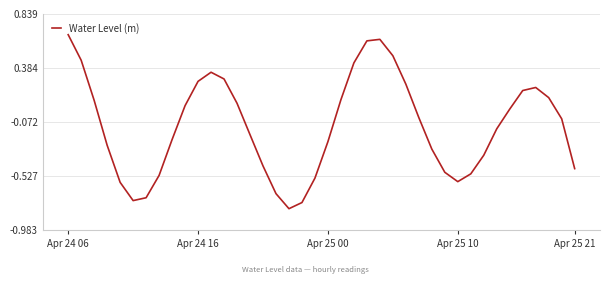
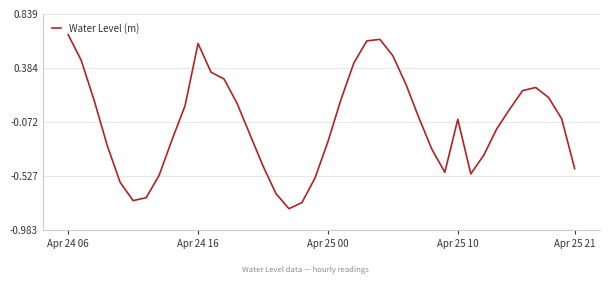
  {
    "Apr 24 06": 0.66,
-   "Apr 24 16": 0.27,
+   "Apr 24 16": 0.59,
    "Apr 25 00": -0.24,
-   "Apr 25 10": -0.58,
+   "Apr 25 10": -0.05,
    "Apr 25 21": -0.47
  }
